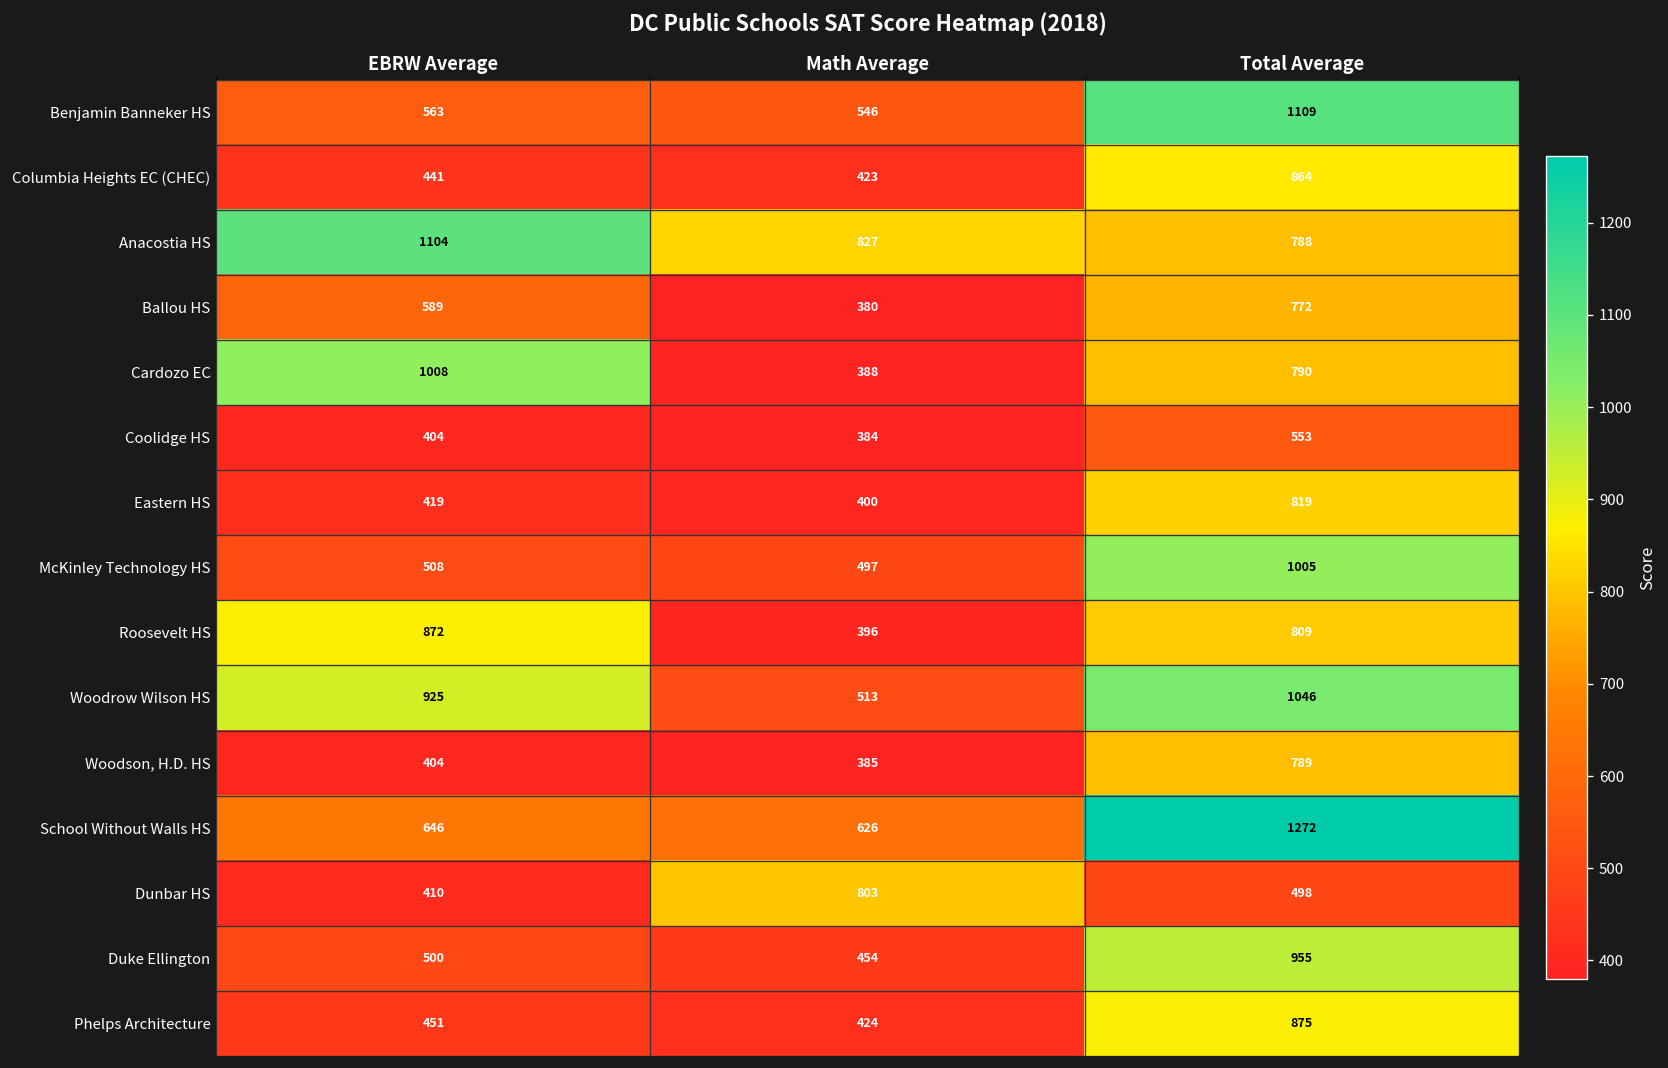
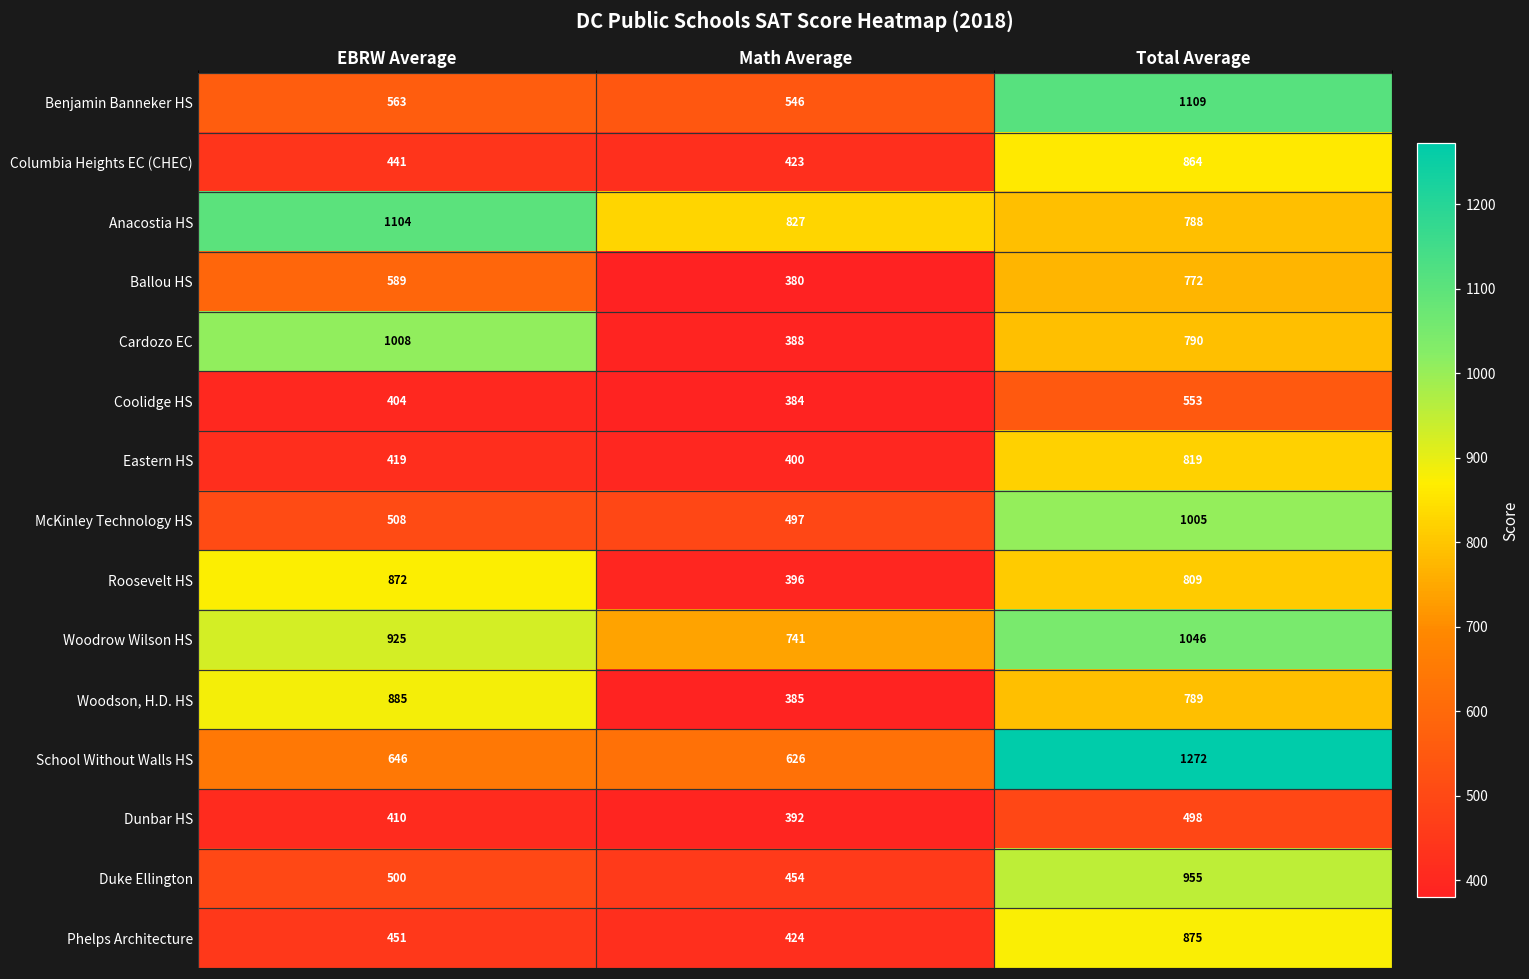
  {
    "Benjamin Banneker HS": {
      "EBRW Average": 563,
      "Math Average": 546,
      "Total Average": 1109
    },
    "Columbia Heights EC (CHEC)": {
      "EBRW Average": 441,
      "Math Average": 423,
      "Total Average": 864
    },
    "Anacostia HS": {
      "EBRW Average": 1104,
      "Math Average": 827,
      "Total Average": 788
    },
    "Ballou HS": {
      "EBRW Average": 589,
      "Math Average": 380,
      "Total Average": 772
    },
    "Cardozo EC": {
      "EBRW Average": 1008,
      "Math Average": 388,
      "Total Average": 790
    },
    "Coolidge HS": {
      "EBRW Average": 404,
      "Math Average": 384,
      "Total Average": 553
    },
    "Eastern HS": {
      "EBRW Average": 419,
      "Math Average": 400,
      "Total Average": 819
    },
    "McKinley Technology HS": {
      "EBRW Average": 508,
      "Math Average": 497,
      "Total Average": 1005
    },
    "Roosevelt HS": {
      "EBRW Average": 872,
      "Math Average": 396,
      "Total Average": 809
    },
    "Woodrow Wilson HS": {
      "EBRW Average": 925,
-     "Math Average": 513,
+     "Math Average": 741,
      "Total Average": 1046
    },
    "Woodson, H.D. HS": {
-     "EBRW Average": 404,
+     "EBRW Average": 885,
      "Math Average": 385,
      "Total Average": 789
    },
    "School Without Walls HS": {
      "EBRW Average": 646,
      "Math Average": 626,
      "Total Average": 1272
    },
    "Dunbar HS": {
      "EBRW Average": 410,
-     "Math Average": 803,
+     "Math Average": 392,
      "Total Average": 498
    },
    "Duke Ellington": {
      "EBRW Average": 500,
      "Math Average": 454,
      "Total Average": 955
    },
    "Phelps Architecture": {
      "EBRW Average": 451,
      "Math Average": 424,
      "Total Average": 875
    }
  }
